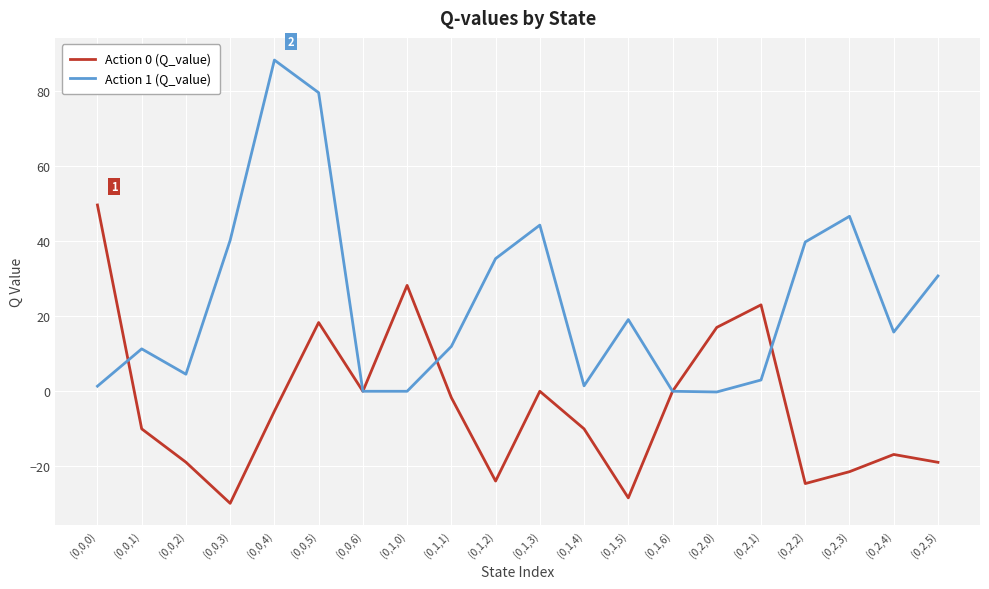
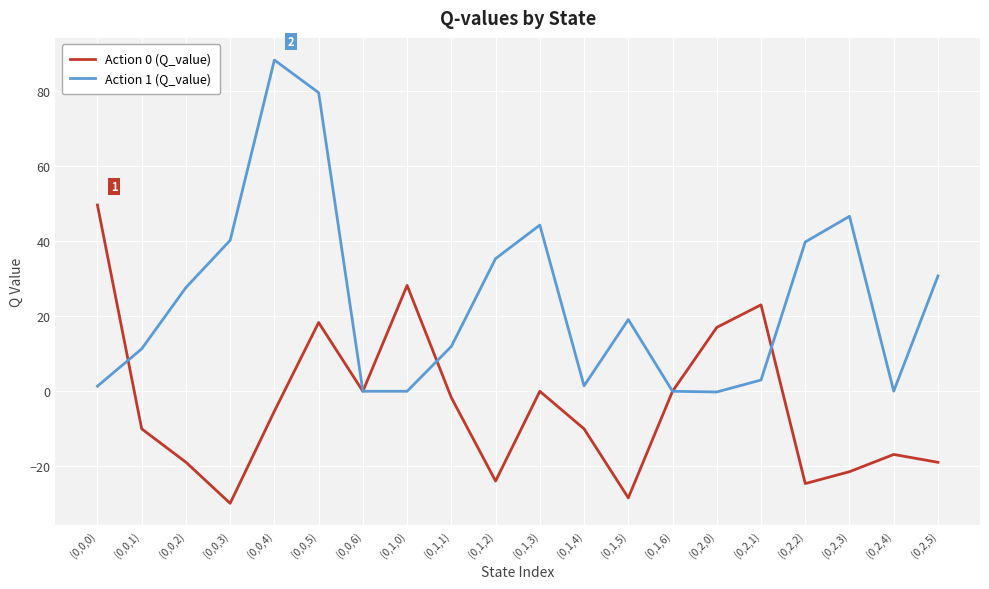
  {
    "Action 0 (Q_value)": {
      "(0,0,1)": -10,
      "(0,0,2)": -19,
      "(0,0,3)": -30,
      "(0,0,4)": -5,
      "(0,0,5)": 18,
      "(0,1,0)": 28,
      "(0,1,1)": -2,
      "(0,1,2)": -24,
      "(0,1,3)": 0,
      "(0,1,4)": -10,
      "(0,1,5)": -28,
      "(0,2,0)": 17,
      "(0,2,1)": 23,
      "(0,2,2)": -25,
      "(0,2,3)": -21,
      "(0,2,4)": -17,
      "(0,2,5)": -19
    },
    "Action 1 (Q_value)": {
      "(0,0,0)": 1,
      "(0,0,1)": 11,
-     "(0,0,2)": 5,
+     "(0,0,2)": 28,
      "(0,0,3)": 40,
      "(0,0,5)": 79,
      "(0,1,0)": 0,
      "(0,1,1)": 12,
      "(0,1,2)": 35,
      "(0,1,3)": 44,
      "(0,1,4)": 1,
      "(0,1,5)": 19,
      "(0,2,0)": 0,
      "(0,2,1)": 3,
      "(0,2,2)": 40,
      "(0,2,3)": 47,
-     "(0,2,4)": 16,
+     "(0,2,4)": 0,
      "(0,2,5)": 31
    }
  }
